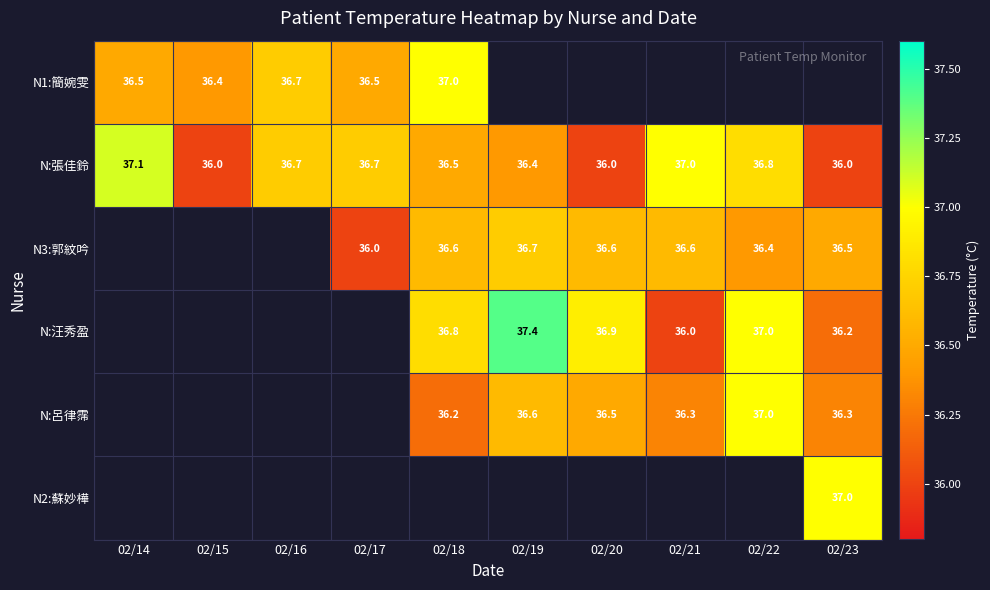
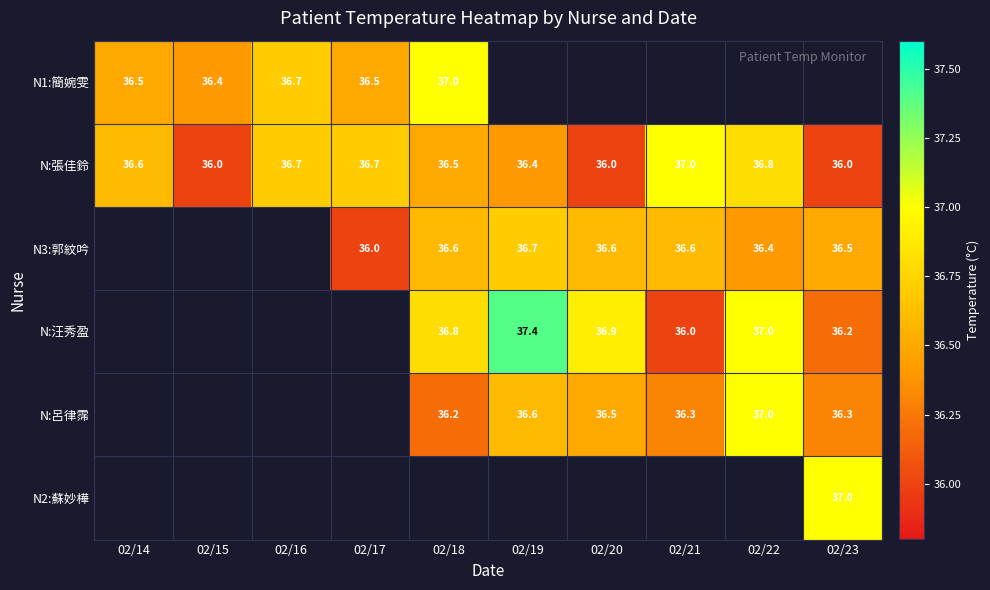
  {
    "N1:簡婉雯": {
      "02/14": 36.5,
      "02/15": 36.4,
      "02/16": 36.7,
      "02/17": 36.5,
      "02/18": 37.0
    },
    "N:張佳鈴": {
-     "02/14": 37.1,
+     "02/14": 36.6,
      "02/15": 36.0,
      "02/16": 36.7,
      "02/17": 36.7,
      "02/18": 36.5,
      "02/19": 36.4,
      "02/20": 36.0,
      "02/21": 37.0,
      "02/22": 36.8,
      "02/23": 36.0
    },
    "N3:郭紋吟": {
      "02/17": 36.0,
      "02/18": 36.6,
      "02/19": 36.7,
      "02/20": 36.6,
      "02/21": 36.6,
      "02/22": 36.4,
      "02/23": 36.5
    },
    "N:汪秀盈": {
      "02/18": 36.8,
      "02/19": 37.4,
      "02/20": 36.9,
      "02/21": 36.0,
      "02/22": 37.0,
      "02/23": 36.2
    },
    "N:呂律霈": {
      "02/18": 36.2,
      "02/19": 36.6,
      "02/20": 36.5,
      "02/21": 36.3,
      "02/22": 37.0,
      "02/23": 36.3
    },
    "N2:蘇妙樺": {
      "02/23": 37.0
    }
  }
